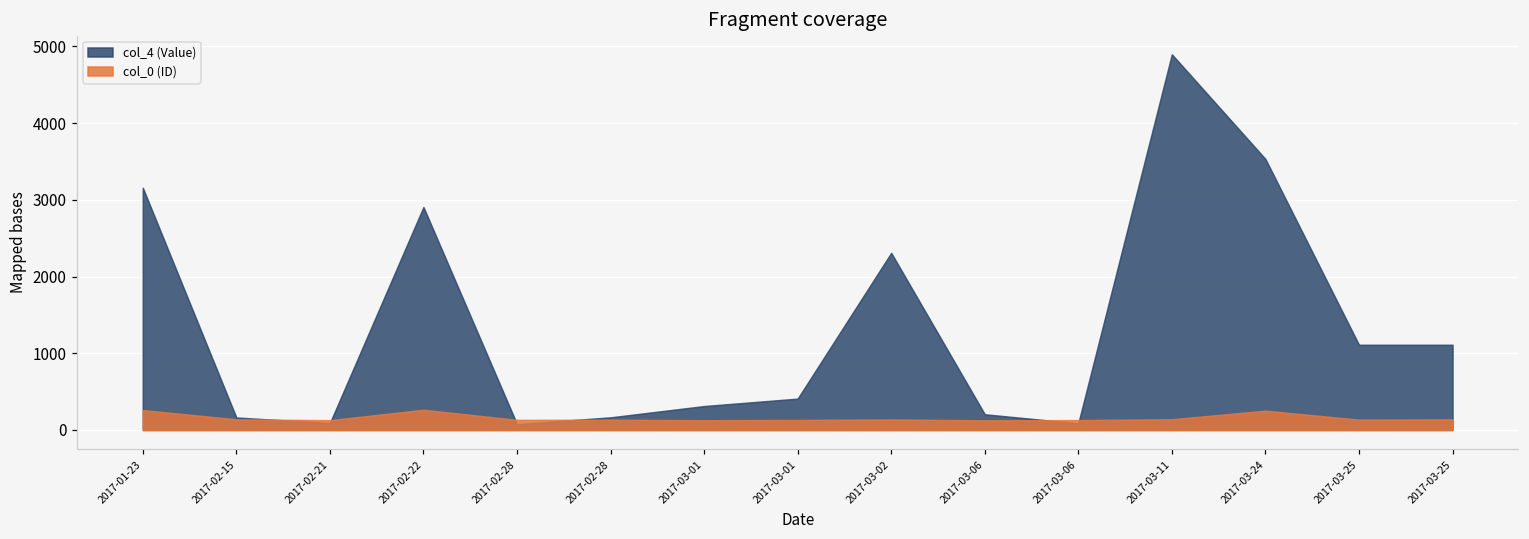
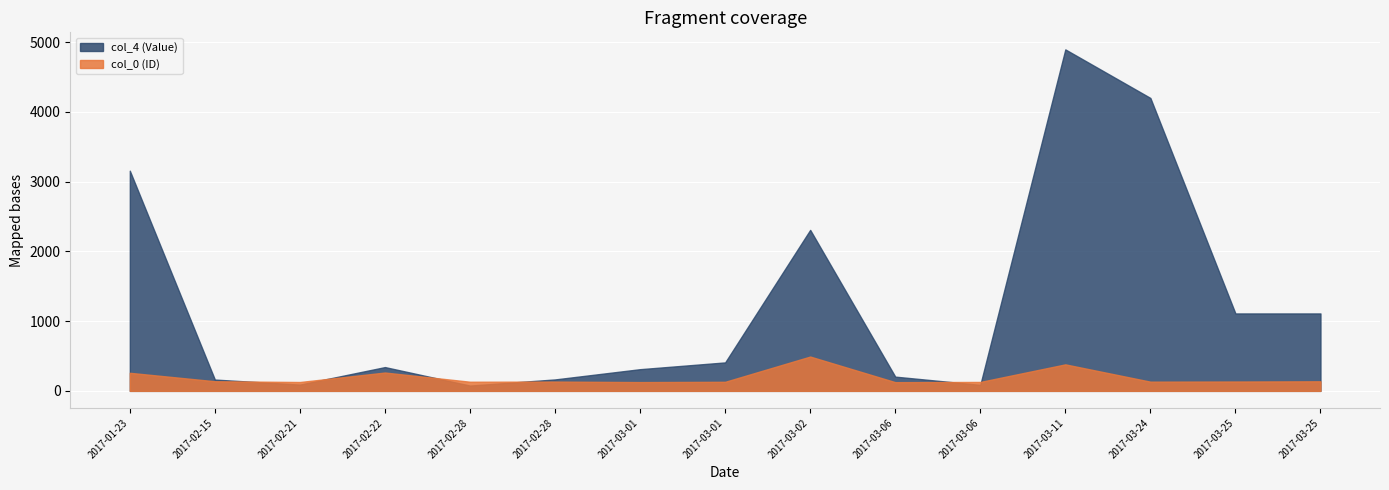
  {
    "col_4 (Value)": {
      "2017-01-23": 3200,
      "2017-02-21": 100,
-     "2017-02-22": 2900,
+     "2017-02-22": 300,
      "2017-03-02": 2300,
      "2017-03-11": 4900,
-     "2017-03-24": 3500
+     "2017-03-24": 4200
    },
    "col_0 (ID)": {
      "2017-01-23": 300,
      "2017-02-21": 100,
      "2017-02-22": 300,
-     "2017-03-02": 100,
-     "2017-03-11": 100,
-     "2017-03-24": 300
+     "2017-03-02": 500,
+     "2017-03-11": 400,
+     "2017-03-24": 100
    }
  }
